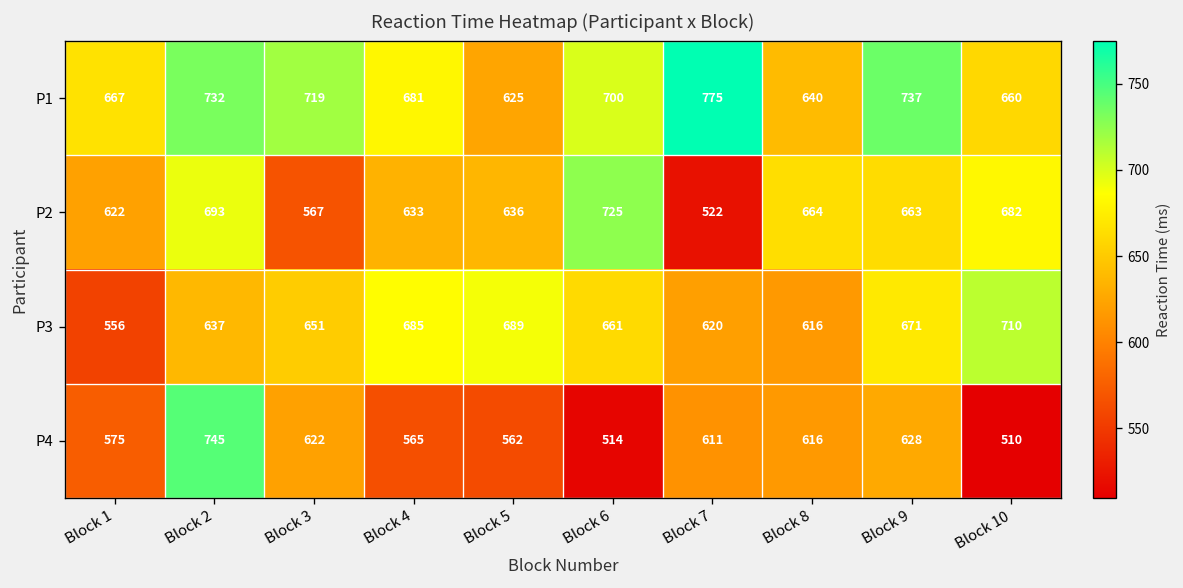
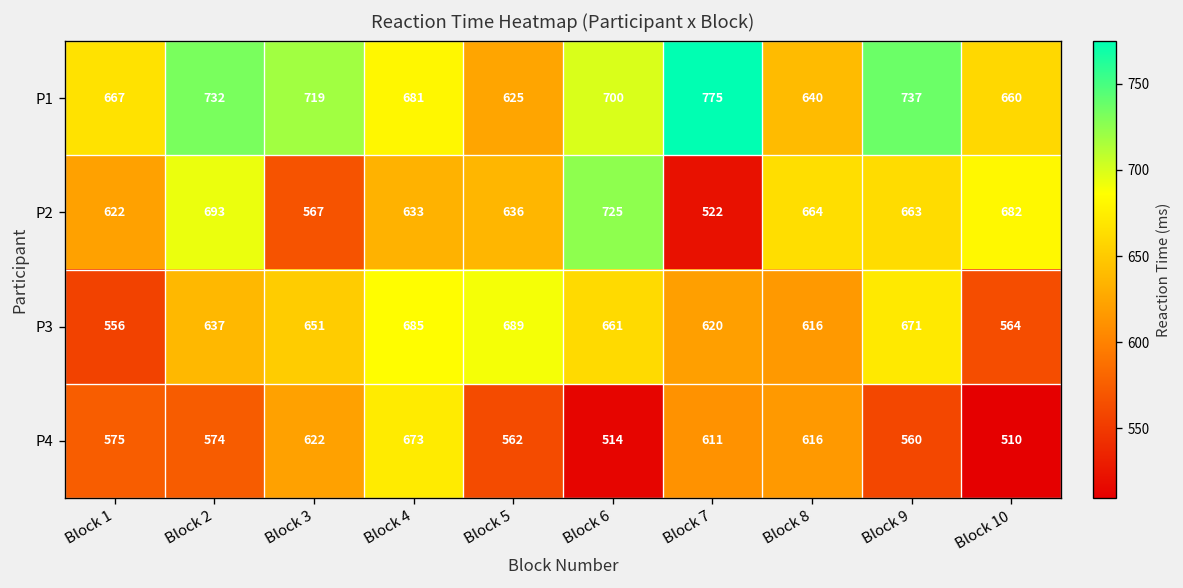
  {
    "P1": {
      "Block 1": 667,
      "Block 2": 732,
      "Block 3": 719,
      "Block 4": 681,
      "Block 5": 625,
      "Block 6": 700,
      "Block 7": 775,
      "Block 8": 640,
      "Block 9": 737,
      "Block 10": 660
    },
    "P2": {
      "Block 1": 622,
      "Block 2": 693,
      "Block 3": 567,
      "Block 4": 633,
      "Block 5": 636,
      "Block 6": 725,
      "Block 7": 522,
      "Block 8": 664,
      "Block 9": 663,
      "Block 10": 682
    },
    "P3": {
      "Block 1": 556,
      "Block 2": 637,
      "Block 3": 651,
      "Block 4": 685,
      "Block 5": 689,
      "Block 6": 661,
      "Block 7": 620,
      "Block 8": 616,
      "Block 9": 671,
-     "Block 10": 710
+     "Block 10": 564
    },
    "P4": {
      "Block 1": 575,
-     "Block 2": 745,
+     "Block 2": 574,
      "Block 3": 622,
-     "Block 4": 565,
+     "Block 4": 673,
      "Block 5": 562,
      "Block 6": 514,
      "Block 7": 611,
      "Block 8": 616,
-     "Block 9": 628,
+     "Block 9": 560,
      "Block 10": 510
    }
  }
